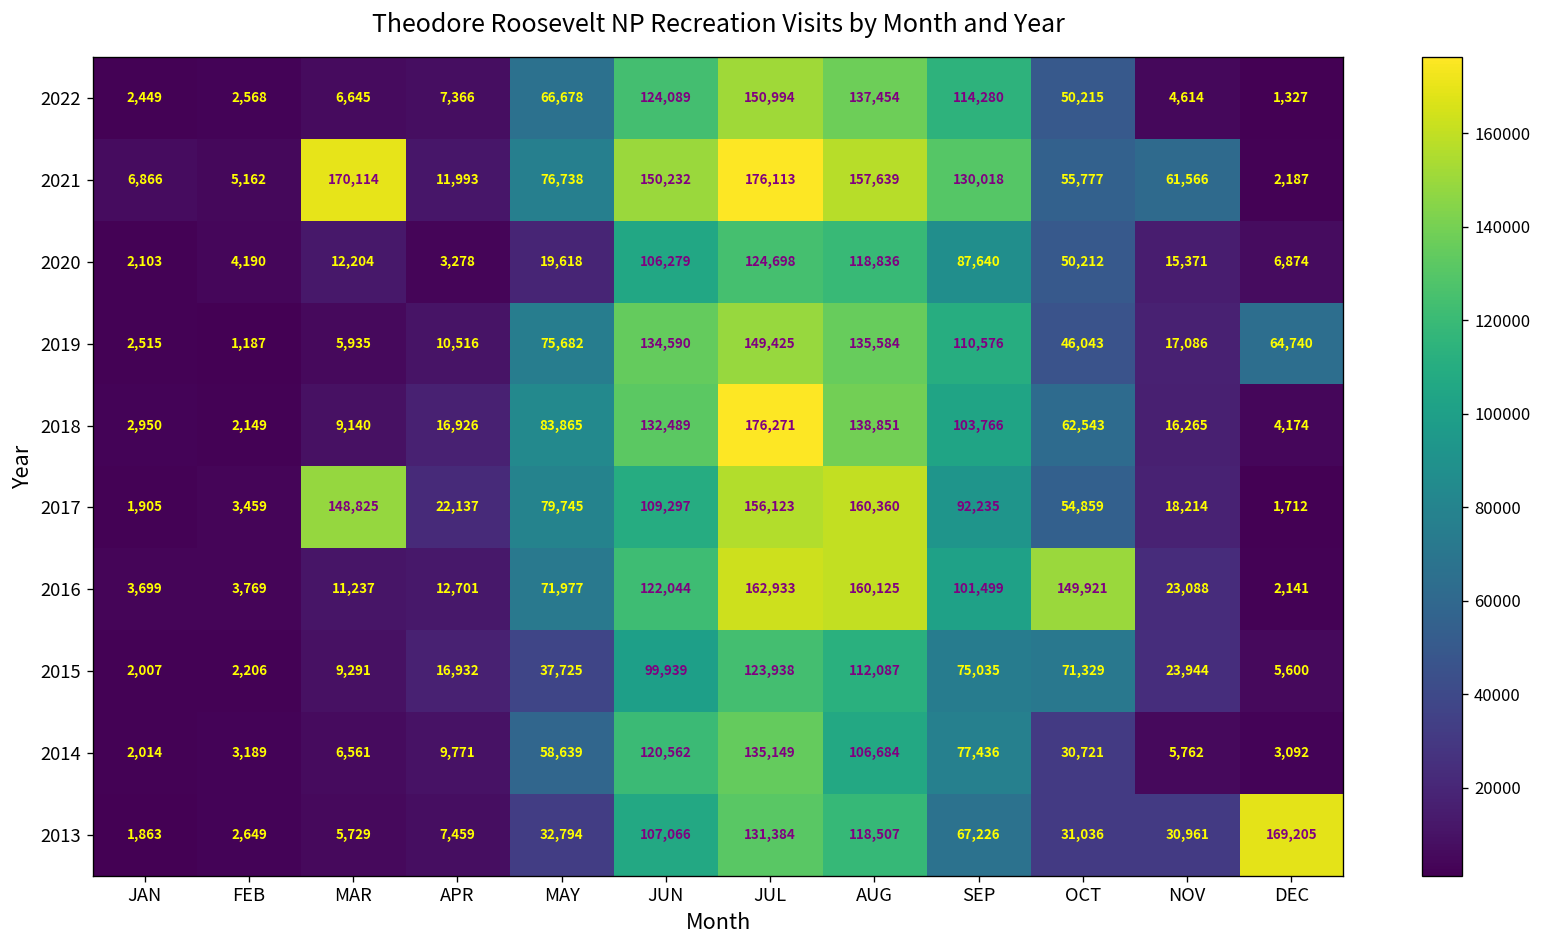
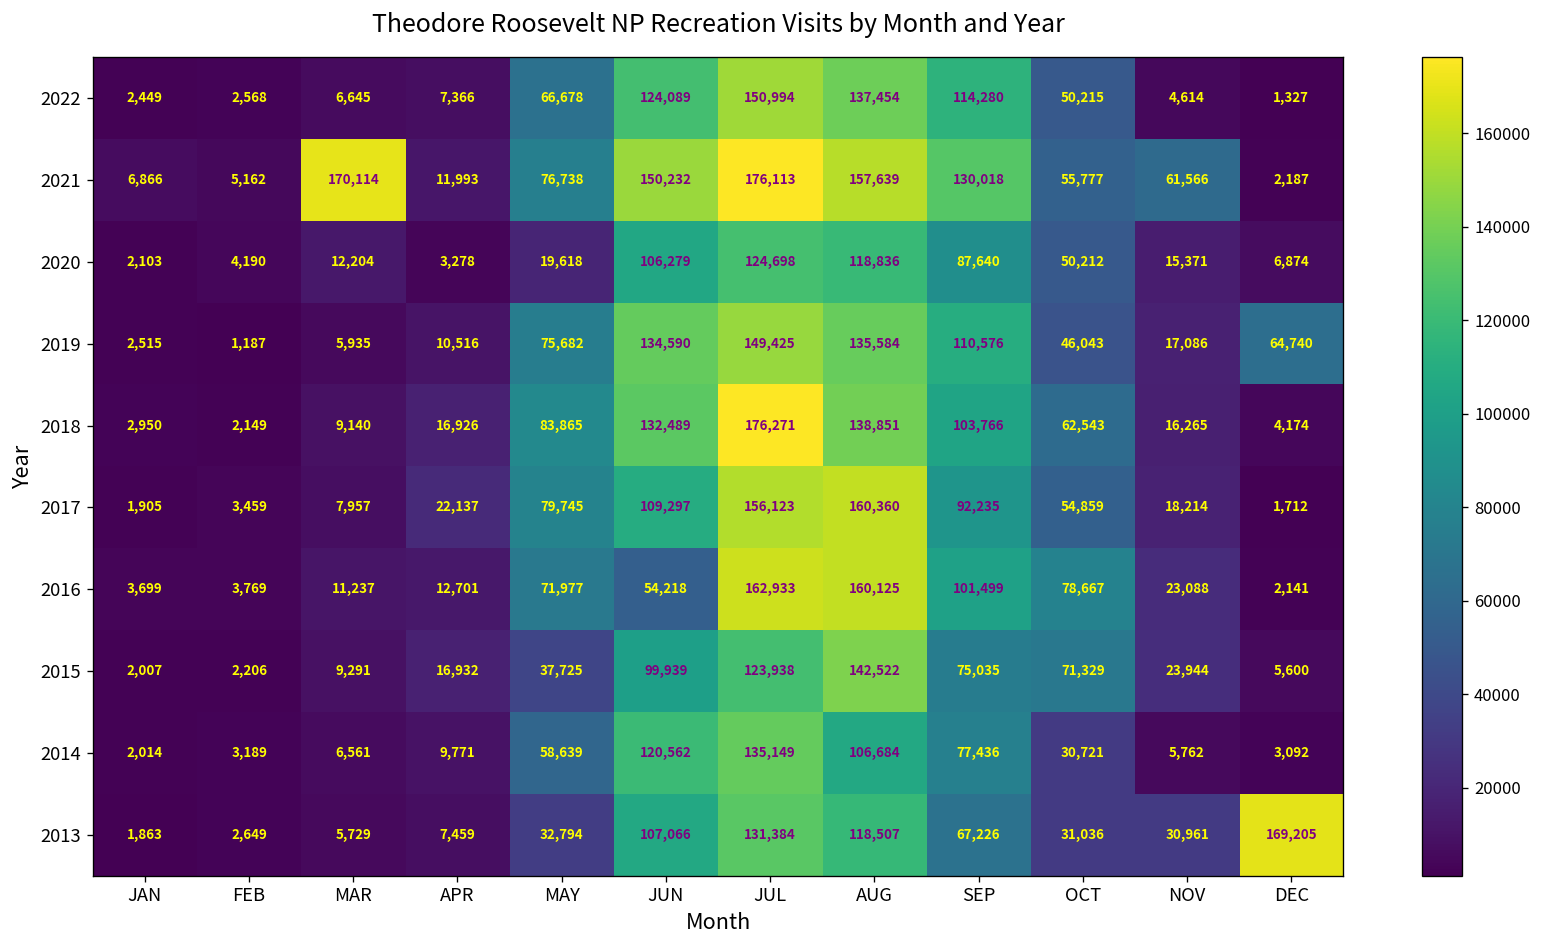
  {
    "2022": {
      "JAN": "2,449",
      "FEB": "2,568",
      "MAR": "6,645",
      "APR": "7,366",
      "MAY": "66,678",
      "JUN": "124,089",
      "JUL": "150,994",
      "AUG": "137,454",
      "SEP": "114,280",
      "OCT": "50,215",
      "NOV": "4,614",
      "DEC": "1,327"
    },
    "2021": {
      "JAN": "6,866",
      "FEB": "5,162",
      "MAR": "170,114",
      "APR": "11,993",
      "MAY": "76,738",
      "JUN": "150,232",
      "JUL": "176,113",
      "AUG": "157,639",
      "SEP": "130,018",
      "OCT": "55,777",
      "NOV": "61,566",
      "DEC": "2,187"
    },
    "2020": {
      "JAN": "2,103",
      "FEB": "4,190",
      "MAR": "12,204",
      "APR": "3,278",
      "MAY": "19,618",
      "JUN": "106,279",
      "JUL": "124,698",
      "AUG": "118,836",
      "SEP": "87,640",
      "OCT": "50,212",
      "NOV": "15,371",
      "DEC": "6,874"
    },
    "2019": {
      "JAN": "2,515",
      "FEB": "1,187",
      "MAR": "5,935",
      "APR": "10,516",
      "MAY": "75,682",
      "JUN": "134,590",
      "JUL": "149,425",
      "AUG": "135,584",
      "SEP": "110,576",
      "OCT": "46,043",
      "NOV": "17,086",
      "DEC": "64,740"
    },
    "2018": {
      "JAN": "2,950",
      "FEB": "2,149",
      "MAR": "9,140",
      "APR": "16,926",
      "MAY": "83,865",
      "JUN": "132,489",
      "JUL": "176,271",
      "AUG": "138,851",
      "SEP": "103,766",
      "OCT": "62,543",
      "NOV": "16,265",
      "DEC": "4,174"
    },
    "2017": {
      "JAN": "1,905",
      "FEB": "3,459",
-     "MAR": "148,825",
+     "MAR": "7,957",
      "APR": "22,137",
      "MAY": "79,745",
      "JUN": "109,297",
      "JUL": "156,123",
      "AUG": "160,360",
      "SEP": "92,235",
      "OCT": "54,859",
      "NOV": "18,214",
      "DEC": "1,712"
    },
    "2016": {
      "JAN": "3,699",
      "FEB": "3,769",
      "MAR": "11,237",
      "APR": "12,701",
      "MAY": "71,977",
-     "JUN": "122,044",
+     "JUN": "54,218",
      "JUL": "162,933",
      "AUG": "160,125",
      "SEP": "101,499",
-     "OCT": "149,921",
+     "OCT": "78,667",
      "NOV": "23,088",
      "DEC": "2,141"
    },
    "2015": {
      "JAN": "2,007",
      "FEB": "2,206",
      "MAR": "9,291",
      "APR": "16,932",
      "MAY": "37,725",
      "JUN": "99,939",
      "JUL": "123,938",
-     "AUG": "112,087",
+     "AUG": "142,522",
      "SEP": "75,035",
      "OCT": "71,329",
      "NOV": "23,944",
      "DEC": "5,600"
    },
    "2014": {
      "JAN": "2,014",
      "FEB": "3,189",
      "MAR": "6,561",
      "APR": "9,771",
      "MAY": "58,639",
      "JUN": "120,562",
      "JUL": "135,149",
      "AUG": "106,684",
      "SEP": "77,436",
      "OCT": "30,721",
      "NOV": "5,762",
      "DEC": "3,092"
    },
    "2013": {
      "JAN": "1,863",
      "FEB": "2,649",
      "MAR": "5,729",
      "APR": "7,459",
      "MAY": "32,794",
      "JUN": "107,066",
      "JUL": "131,384",
      "AUG": "118,507",
      "SEP": "67,226",
      "OCT": "31,036",
      "NOV": "30,961",
      "DEC": "169,205"
    }
  }
